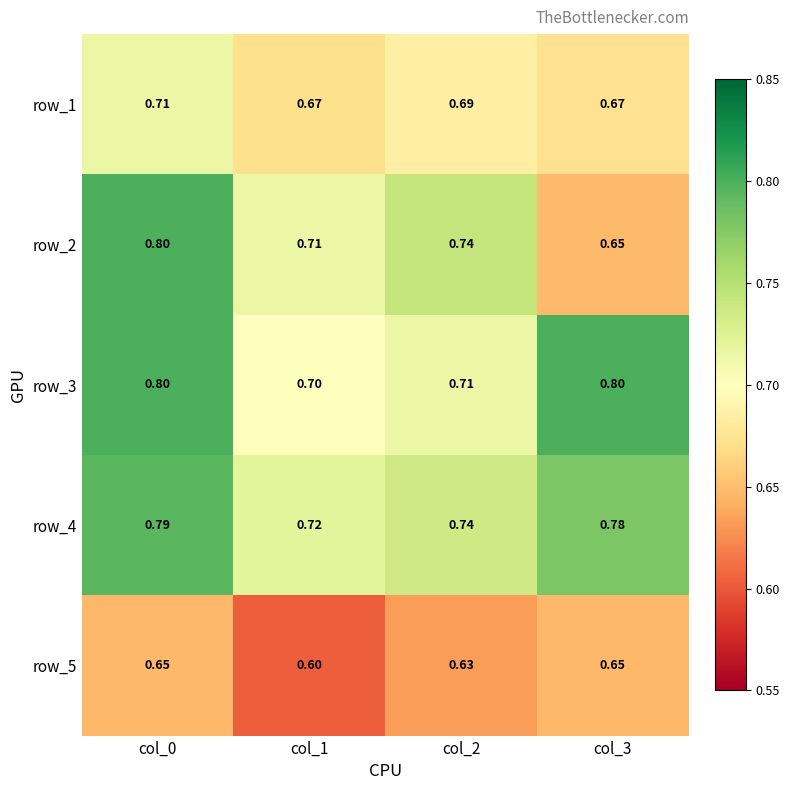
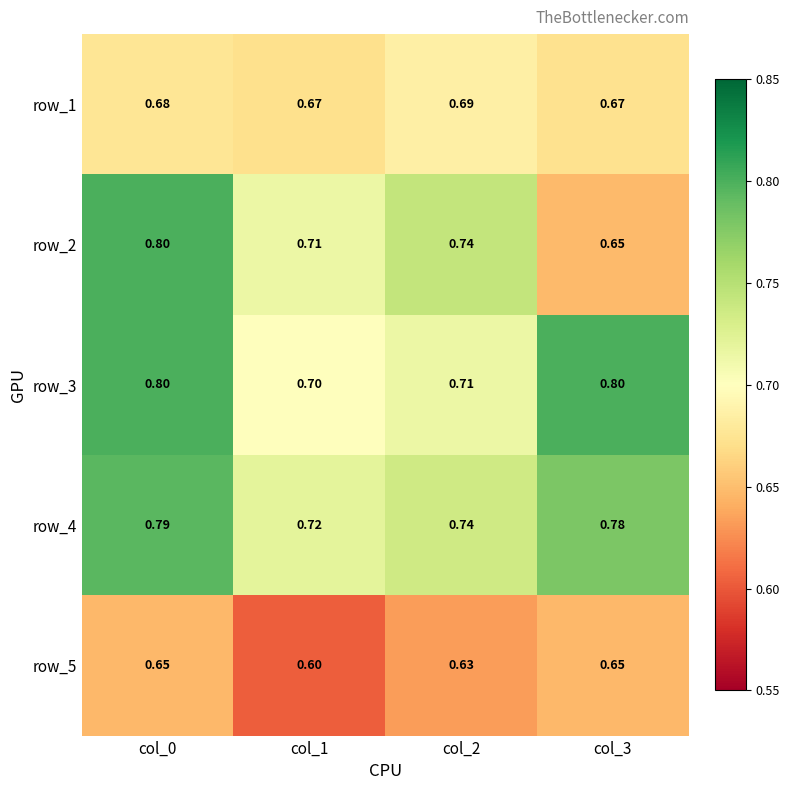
  {
    "row_1": {
-     "col_0": 0.71,
+     "col_0": 0.68,
      "col_1": 0.67,
      "col_2": 0.69,
      "col_3": 0.67
    },
    "row_2": {
      "col_0": 0.80,
      "col_1": 0.71,
      "col_2": 0.74,
      "col_3": 0.65
    },
    "row_3": {
      "col_0": 0.80,
      "col_1": 0.70,
      "col_2": 0.71,
      "col_3": 0.80
    },
    "row_4": {
      "col_0": 0.79,
      "col_1": 0.72,
      "col_2": 0.74,
      "col_3": 0.78
    },
    "row_5": {
      "col_0": 0.65,
      "col_1": 0.60,
      "col_2": 0.63,
      "col_3": 0.65
    }
  }
